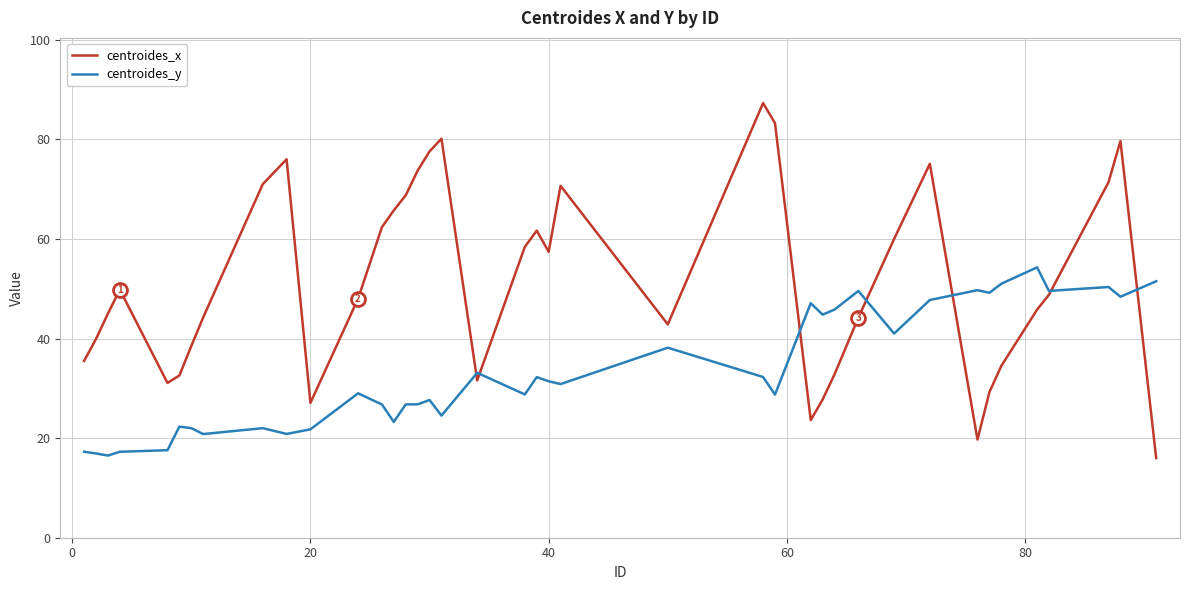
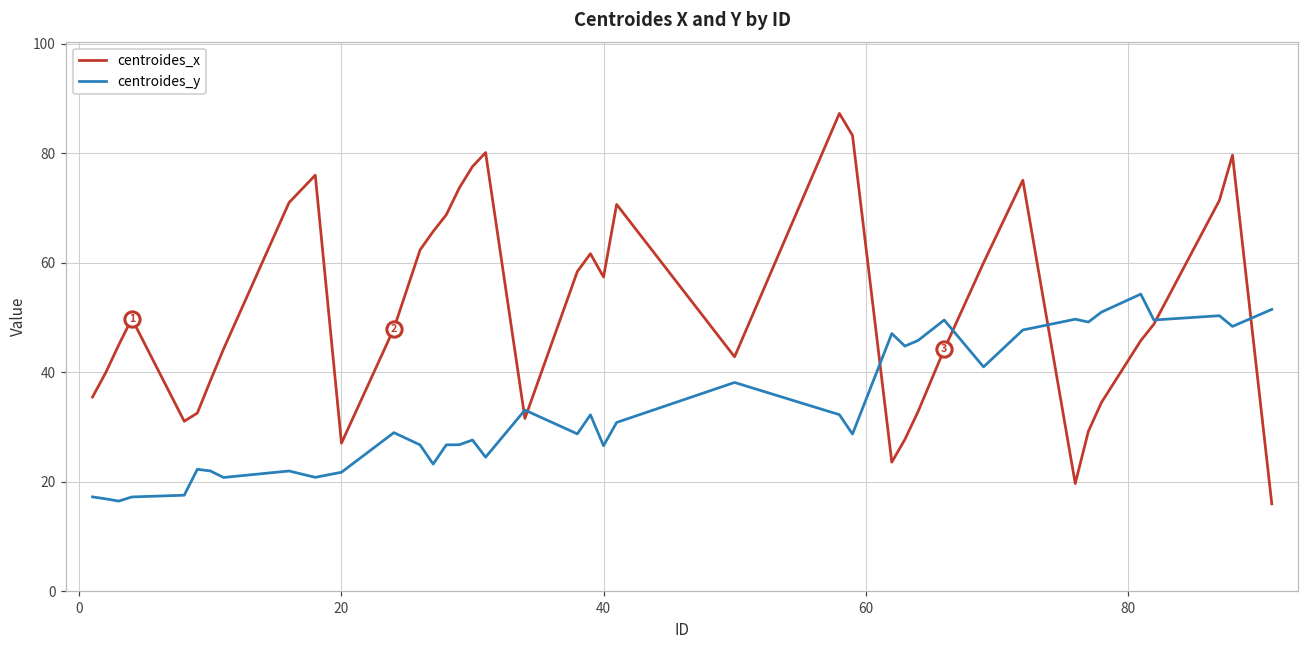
  {
    "centroides_x": {
      "20": 27,
      "40": 57
    },
    "centroides_y": {
      "20": 22,
-     "40": 31
+     "40": 27
    }
  }
